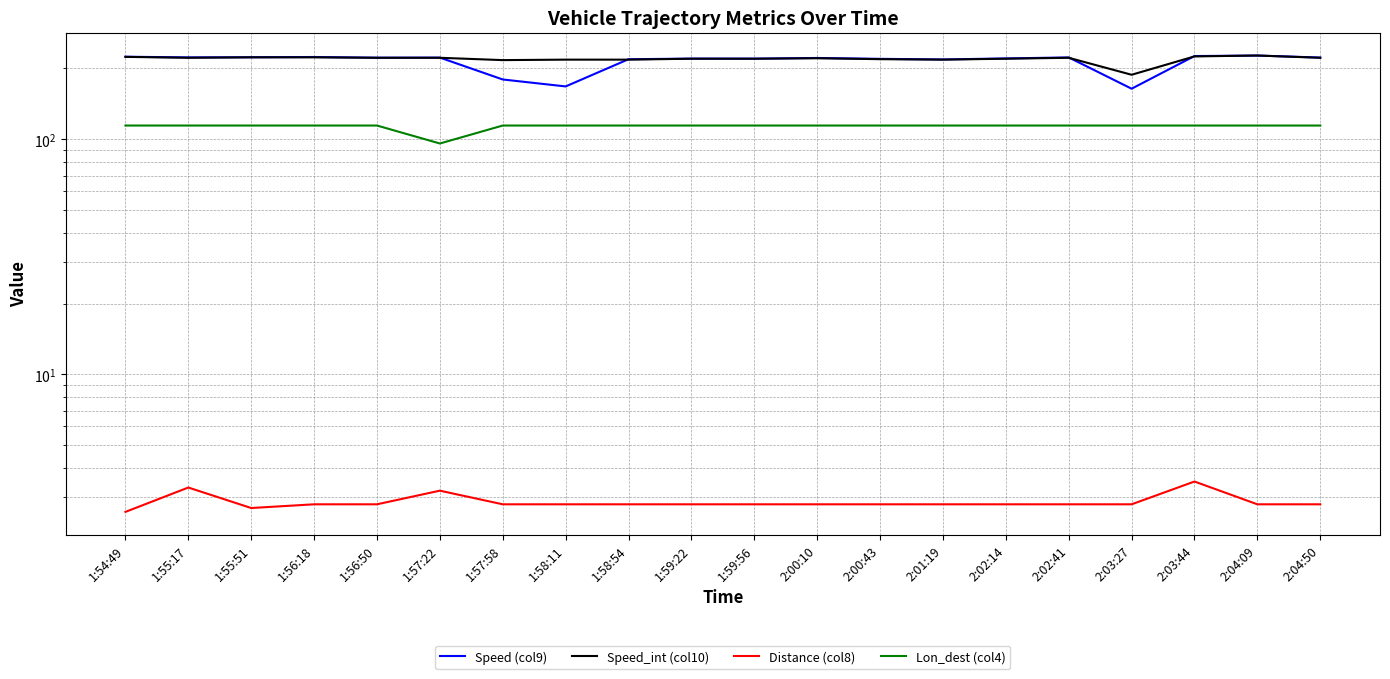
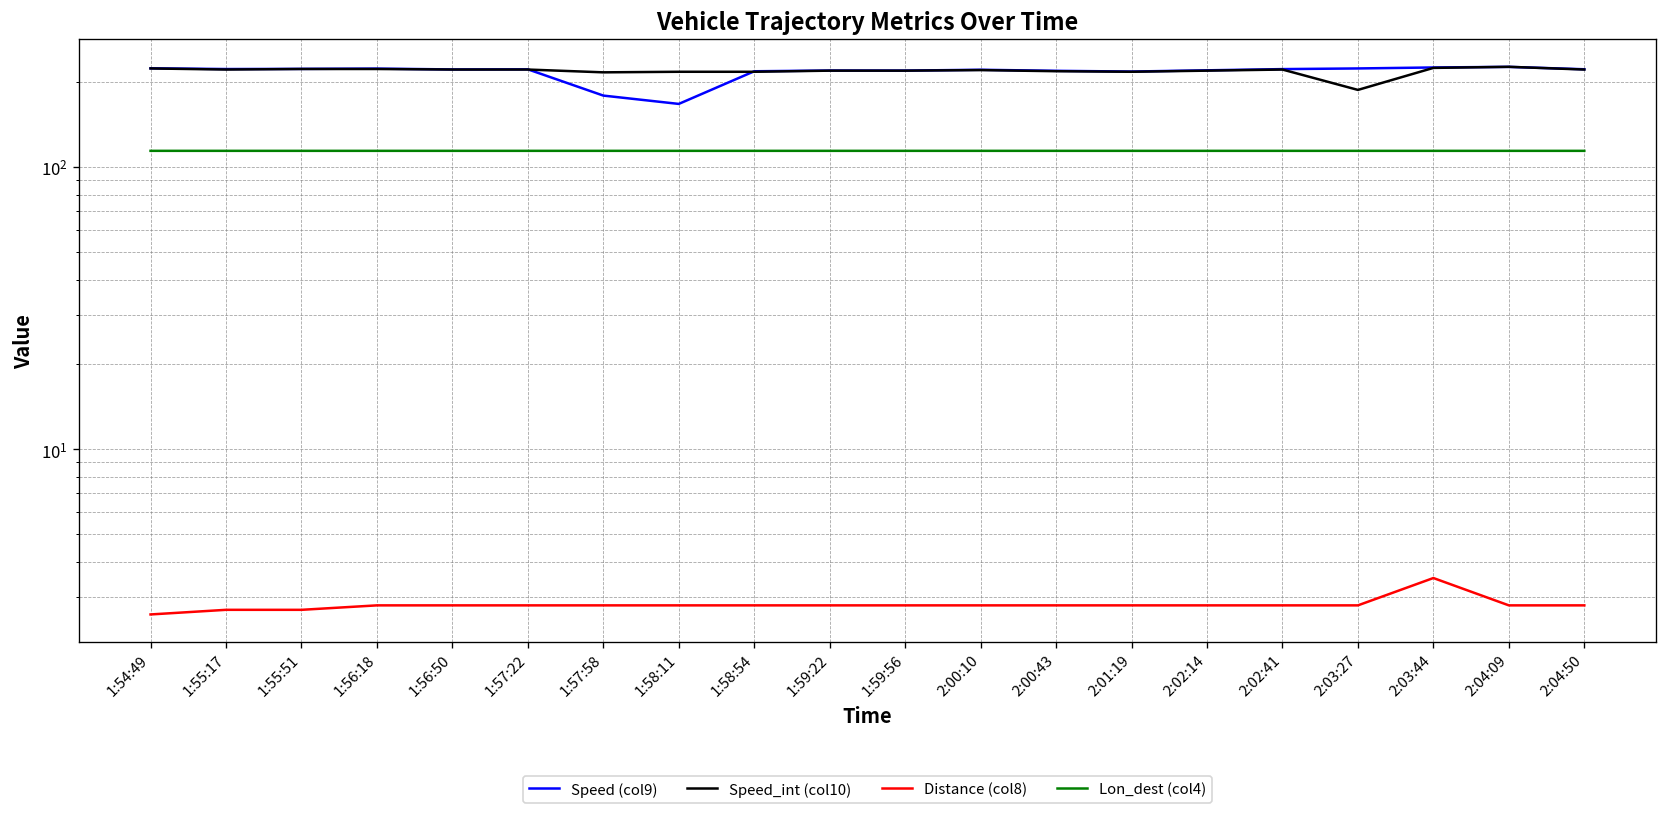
  {
    "Speed (col9)": {
      "1:57:58": 180,
      "1:58:11": 170,
-     "2:03:27": 160
+     "2:03:27": 220
    },
    "Speed_int (col10)": {
      "1:57:58": 220,
      "1:58:11": 220,
      "2:03:27": 190
    },
    "Distance (col8)": {
      "1:54:49": 2.6,
-     "1:55:17": 3.3,
+     "1:55:17": 2.7,
      "1:55:51": 2.7,
      "1:56:18": 2.8,
      "1:56:50": 2.8,
-     "1:57:22": 3.2,
+     "1:57:22": 2.8,
      "1:57:58": 2.8,
      "1:58:11": 2.8,
      "1:58:54": 2.8,
      "1:59:22": 2.8,
      "1:59:56": 2.8,
      "2:00:10": 2.8,
      "2:00:43": 2.8,
      "2:01:19": 2.8,
      "2:02:14": 2.8,
      "2:02:41": 2.8,
      "2:03:27": 2.8,
      "2:03:44": 3.5,
      "2:04:09": 2.8,
      "2:04:50": 2.8
    },
    "Lon_dest (col4)": {
      "1:54:49": 110,
      "1:55:17": 110,
      "1:55:51": 110,
      "1:56:18": 110,
      "1:56:50": 110,
-     "1:57:22": 96,
+     "1:57:22": 110,
      "1:57:58": 110,
      "1:58:11": 110,
      "1:58:54": 110,
      "1:59:22": 110,
      "1:59:56": 110,
      "2:00:10": 110,
      "2:00:43": 110,
      "2:01:19": 110,
      "2:02:14": 110,
      "2:02:41": 110,
      "2:03:27": 110,
      "2:03:44": 110,
      "2:04:09": 110,
      "2:04:50": 110
    }
  }
